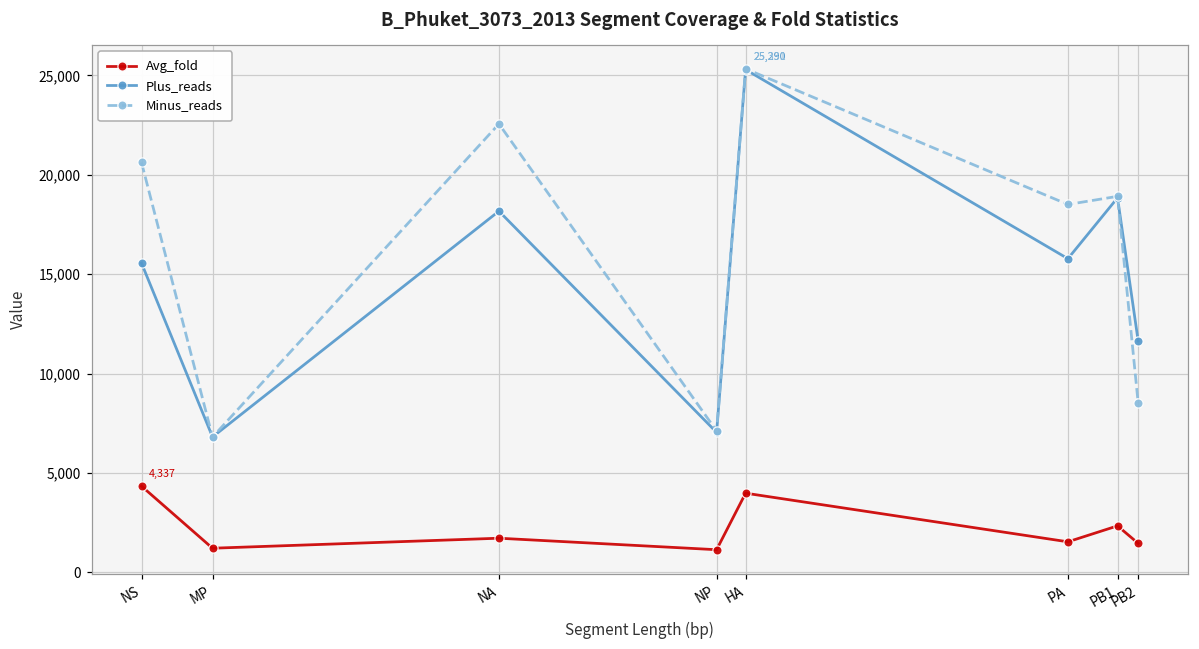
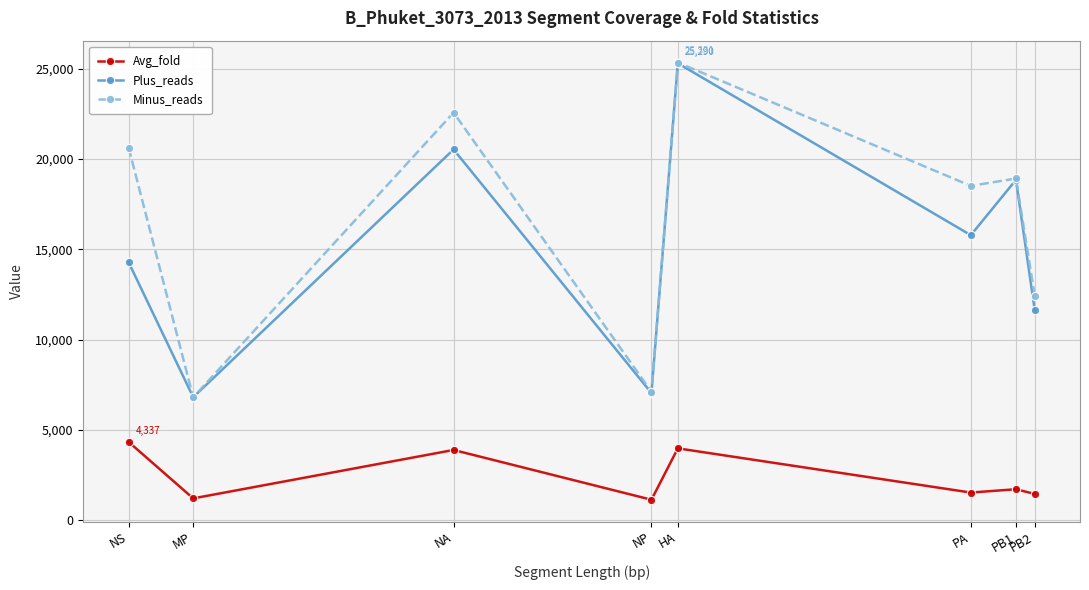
  {
    "Avg_fold": {
      "MP": "1,200",
-     "NA": "1,700",
+     "NA": "3,900",
      "NP": "1,100",
      "HA": "4,000",
      "PA": "1,500",
-     "PB1": "2,300",
+     "PB1": "1,700",
      "PB2": "1,500"
    },
    "Plus_reads": {
-     "NS": "15,600",
-     "NA": "18,200",
+     "NS": "14,300",
+     "NA": "20,500",
      "PA": "15,800",
      "PB2": "11,600"
    },
    "Minus_reads": {
      "NS": "20,600",
      "NA": "22,600",
      "PA": "18,500",
-     "PB2": "8,500"
+     "PB2": "12,400"
    }
  }
